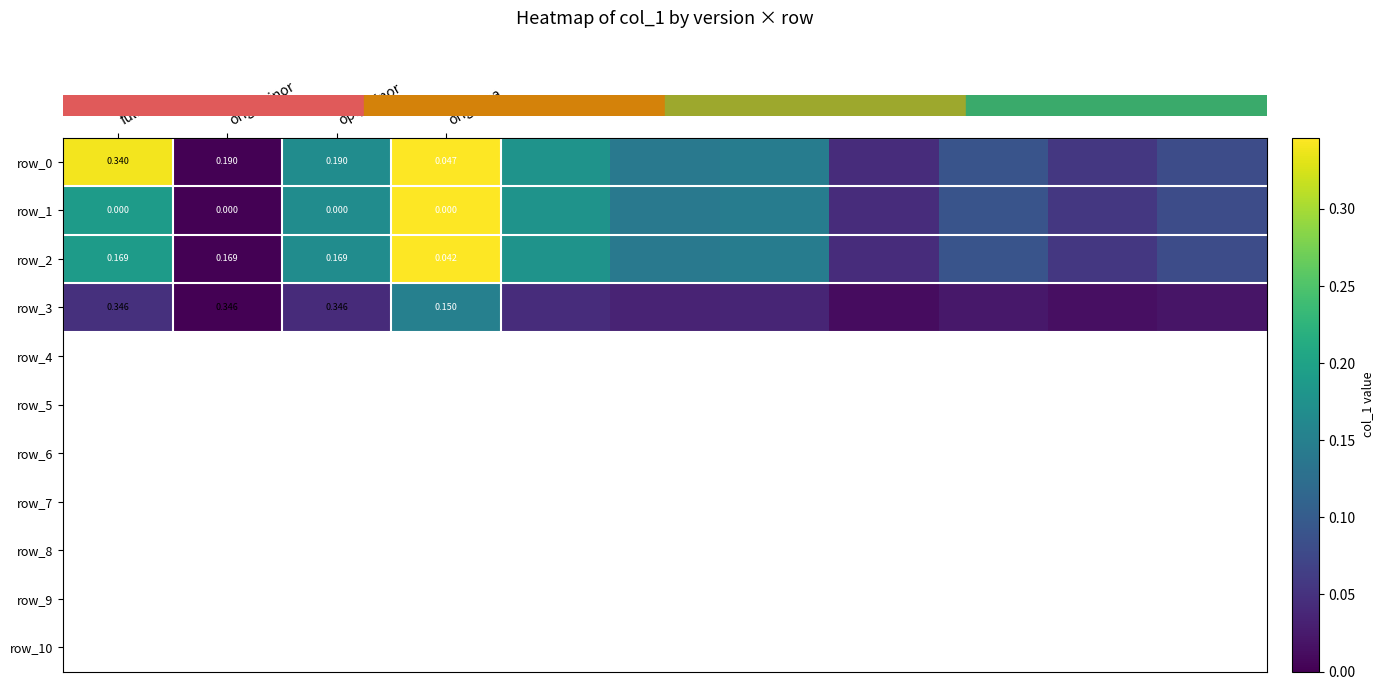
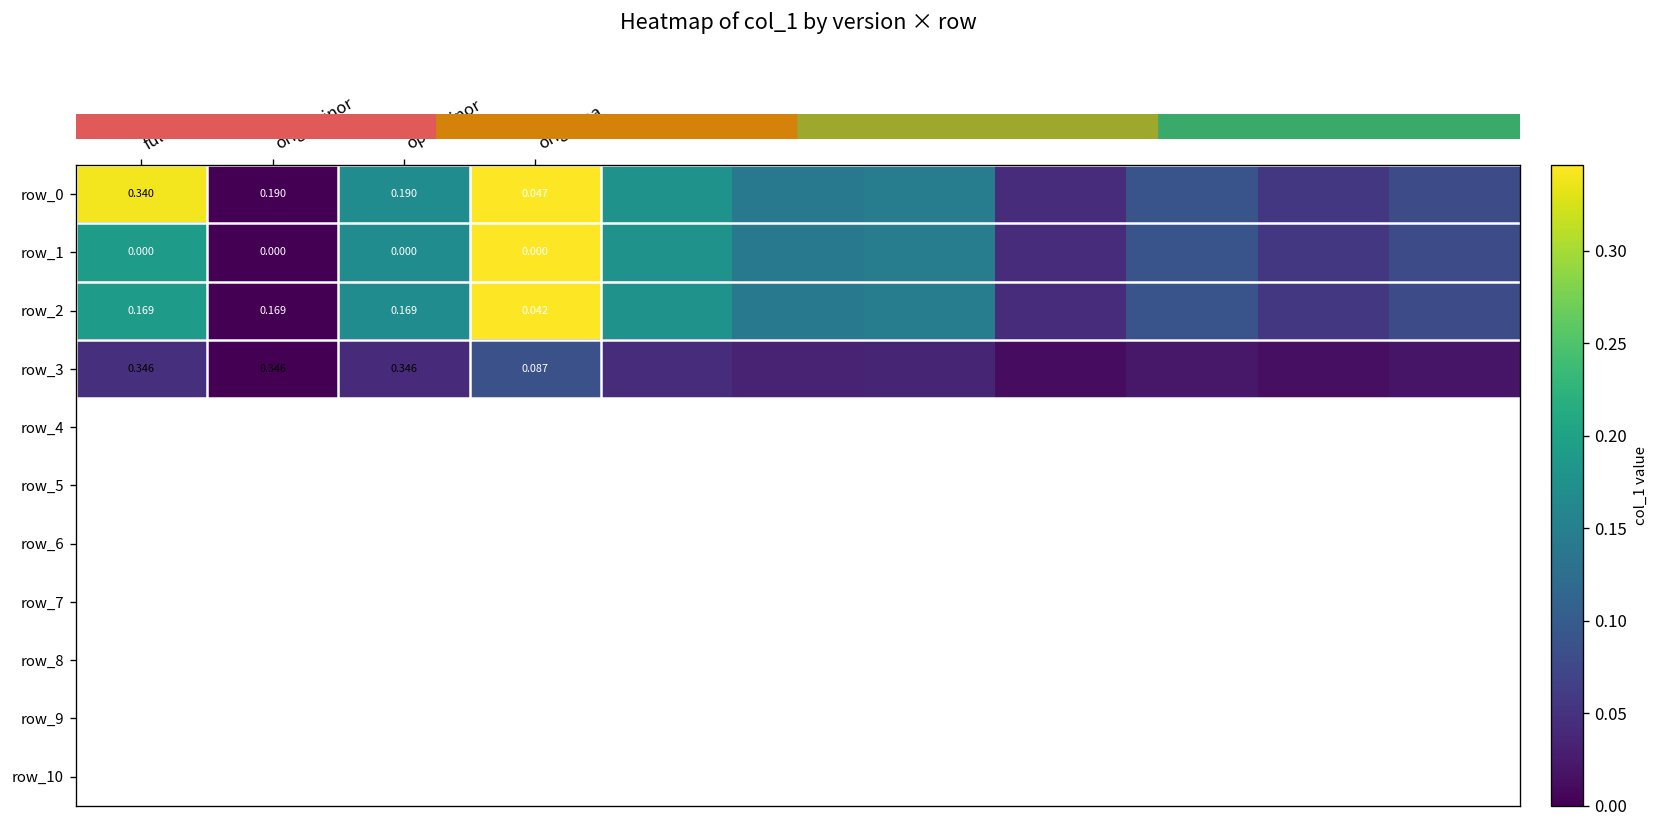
  {
    "row_0": {
      "full": 0.340,
      "orig_minor": 0.190,
      "opt_minor": 0.190,
      "orig_Ppa": 0.047
    },
    "row_1": {
      "full": 0.000,
      "orig_minor": 0.000,
      "opt_minor": 0.000,
      "orig_Ppa": 0.000
    },
    "row_2": {
      "full": 0.169,
      "orig_minor": 0.169,
      "opt_minor": 0.169,
      "orig_Ppa": 0.042
    },
    "row_3": {
      "full": 0.346,
      "orig_minor": 0.346,
      "opt_minor": 0.346,
-     "orig_Ppa": 0.150
+     "orig_Ppa": 0.087
    }
  }
